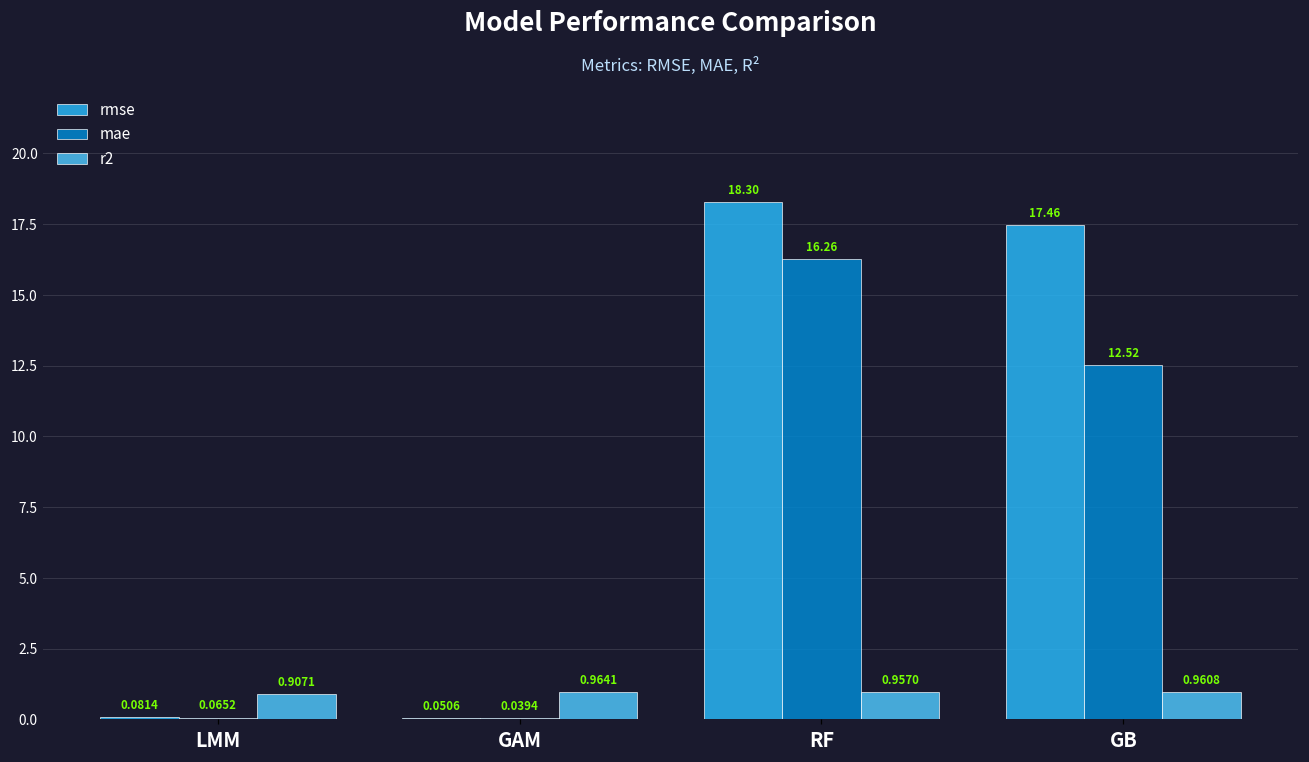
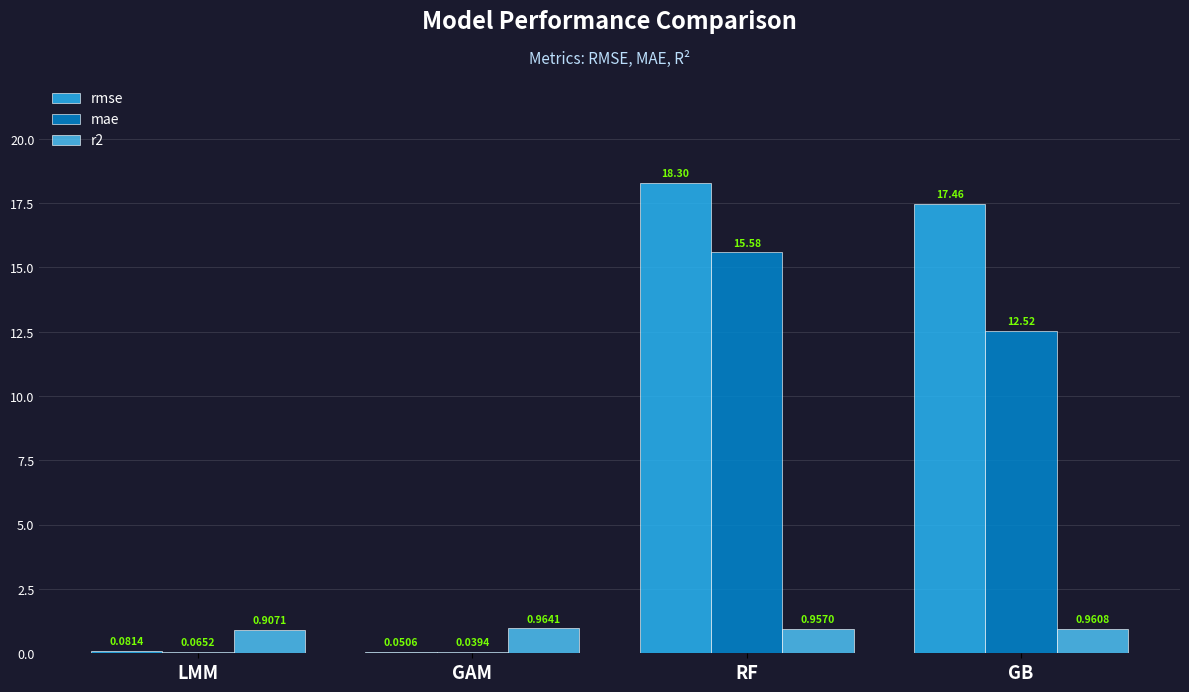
  {
    "mae": {
      "LMM": 0.0652,
      "GAM": 0.0394,
-     "RF": 16.26,
+     "RF": 15.58,
      "GB": 12.52
    }
  }
